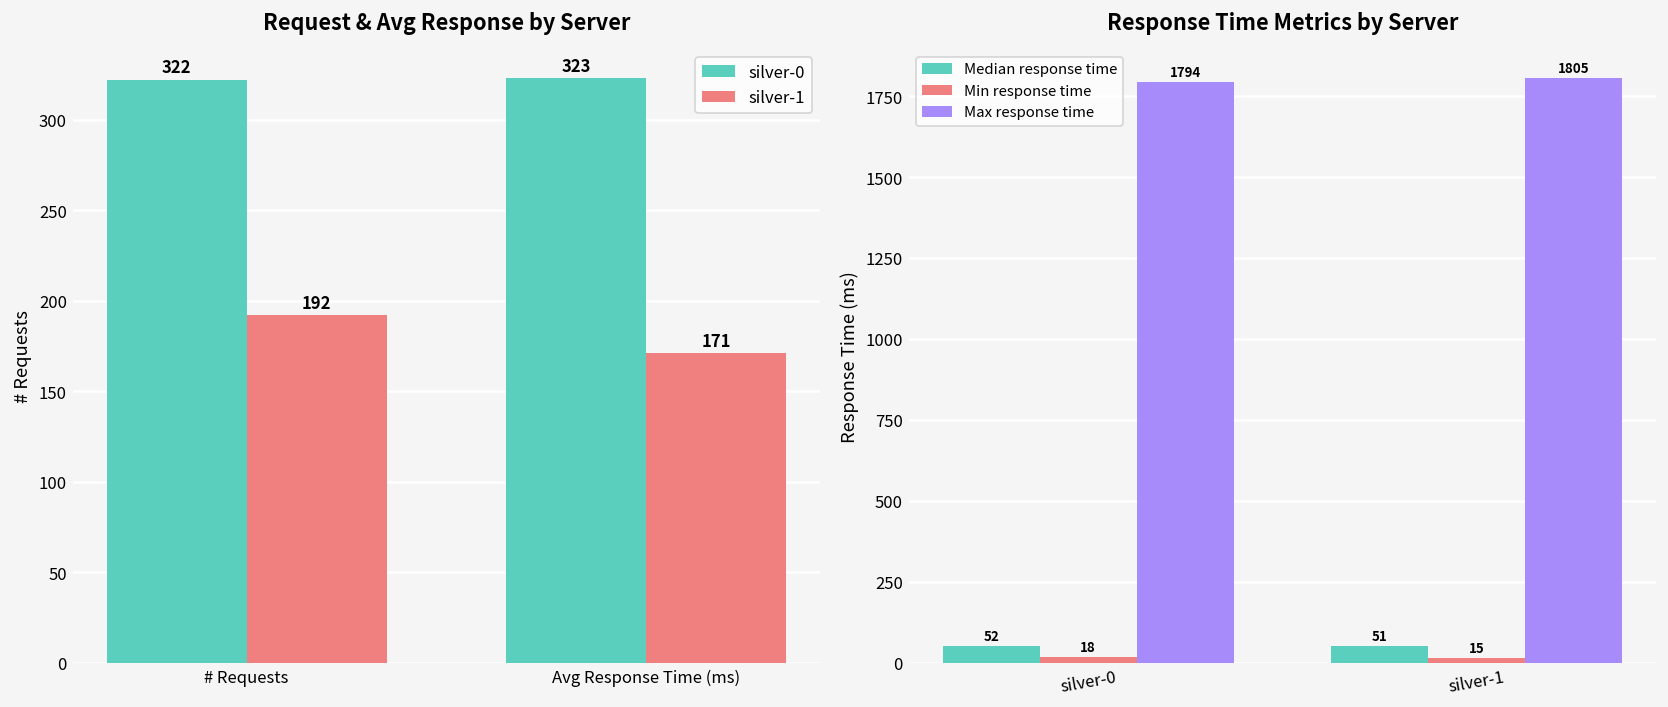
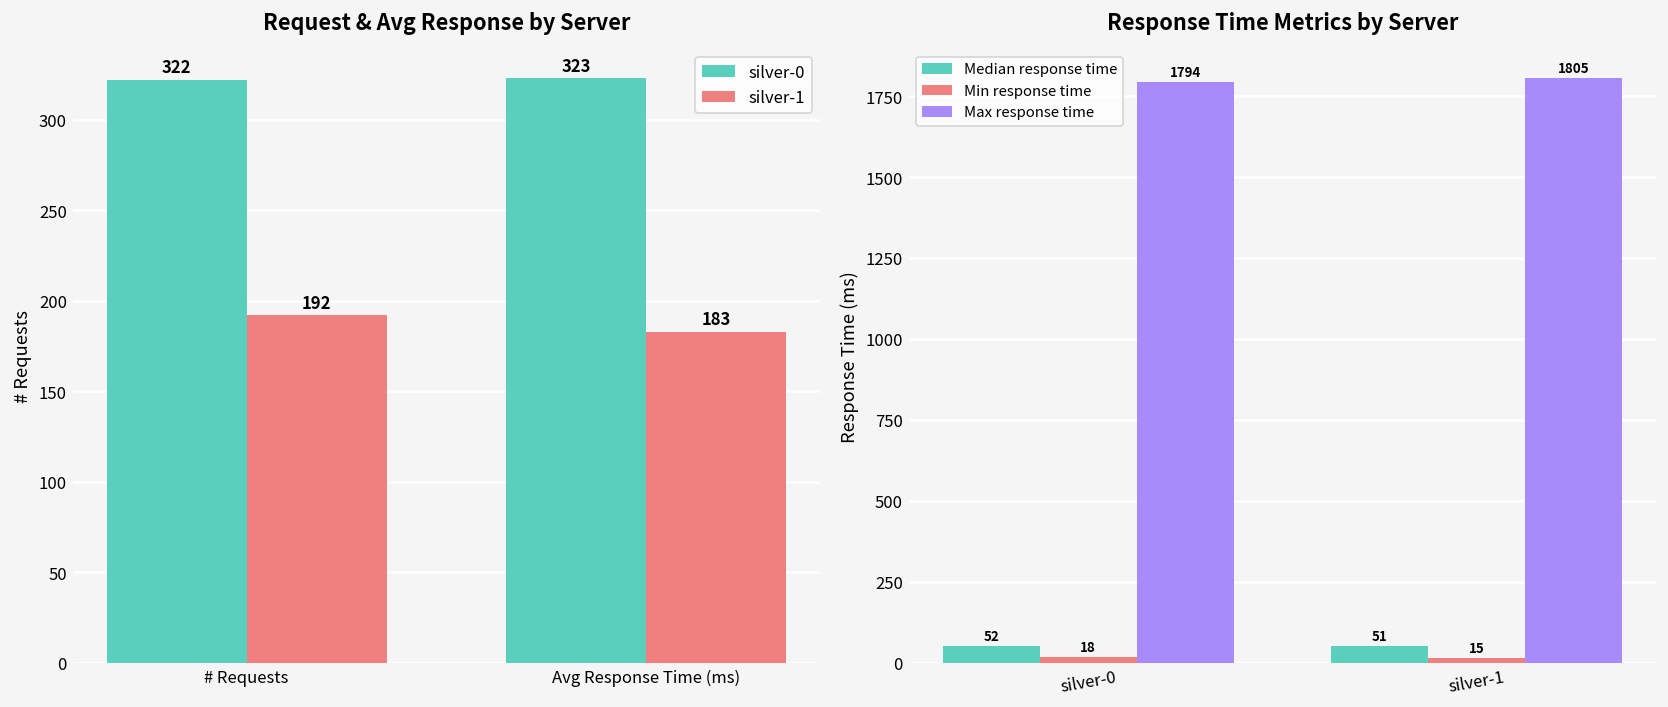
  {
    "Request & Avg Response by Server": {
      "silver-0": {
        "# Requests": 322,
        "Avg Response Time (ms)": 323
      },
      "silver-1": {
        "# Requests": 192,
-       "Avg Response Time (ms)": 171
+       "Avg Response Time (ms)": 183
      }
    },
    "Response Time Metrics by Server": {
      "Median response time": {
        "silver-0": 52,
        "silver-1": 51
      },
      "Min response time": {
        "silver-0": 18,
        "silver-1": 15
      },
      "Max response time": {
        "silver-0": 1794,
        "silver-1": 1805
      }
    }
  }
